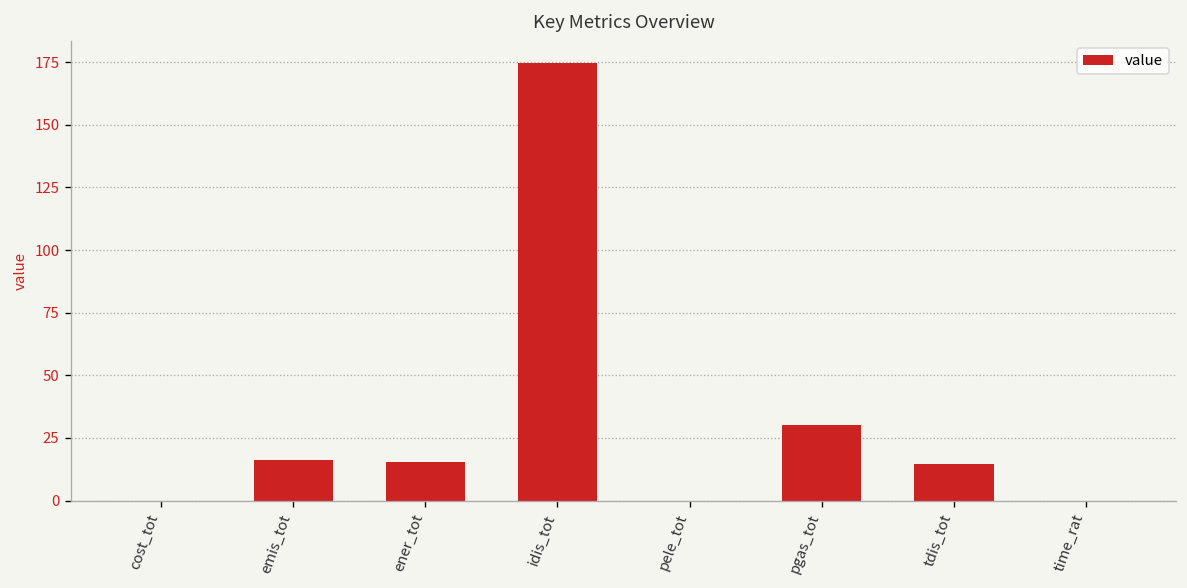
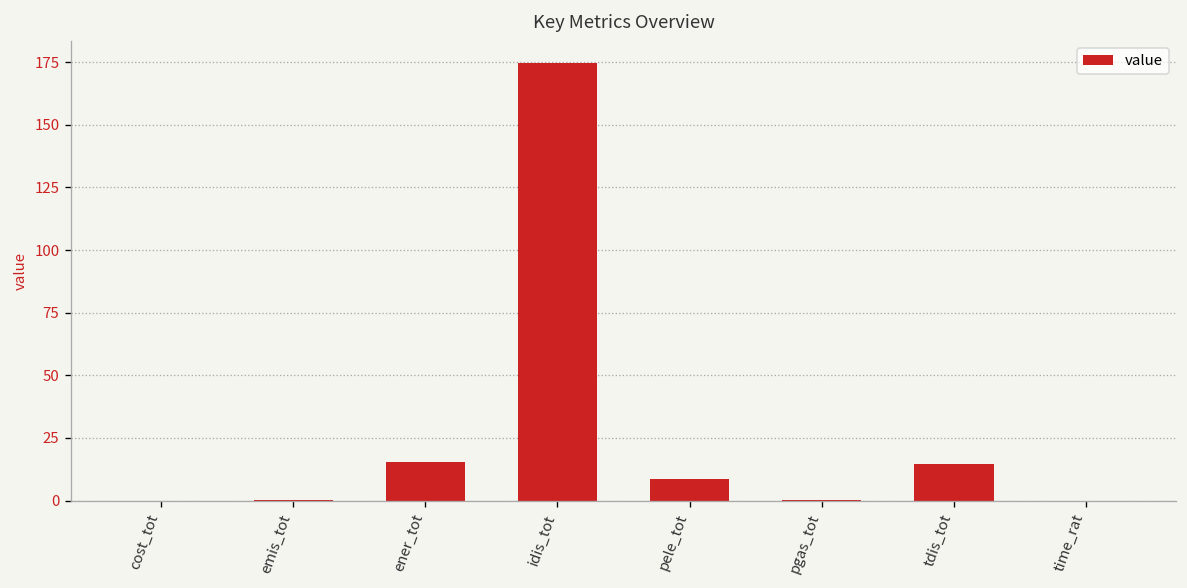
  {
-   "emis_tot": 16,
+   "emis_tot": 0,
    "ener_tot": 16,
    "idis_tot": 175,
-   "pele_tot": 0,
-   "pgas_tot": 30,
+   "pele_tot": 9,
+   "pgas_tot": 0,
    "tdis_tot": 15
  }
